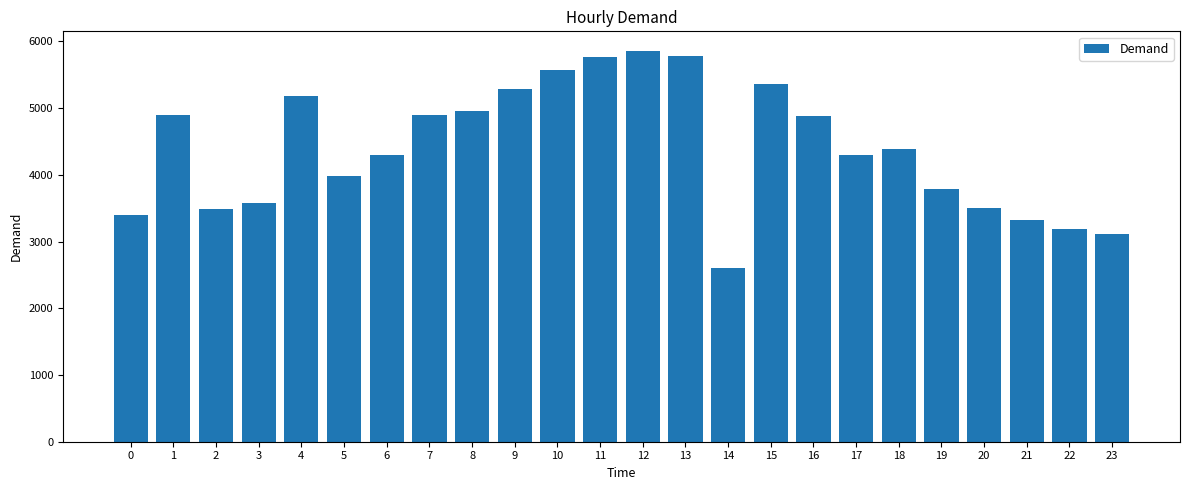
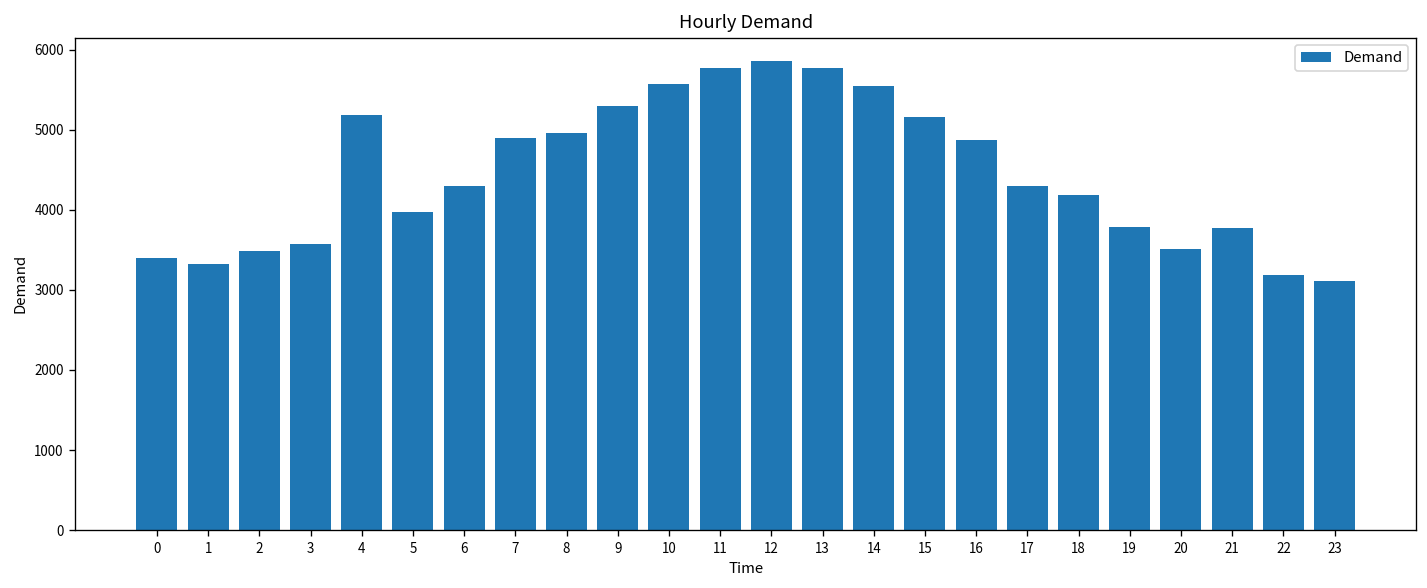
  {
    "0": 3400,
-   "1": 4900,
+   "1": 3300,
    "2": 3500,
    "3": 3600,
    "4": 5200,
    "5": 4000,
    "6": 4300,
    "7": 4900,
    "8": 5000,
    "9": 5300,
    "10": 5600,
    "11": 5800,
    "12": 5900,
    "13": 5800,
-   "14": 2600,
-   "15": 5400,
+   "14": 5500,
+   "15": 5200,
    "16": 4900,
    "17": 4300,
-   "18": 4400,
+   "18": 4200,
    "19": 3800,
    "20": 3500,
-   "21": 3300,
+   "21": 3800,
    "22": 3200,
    "23": 3100
  }
